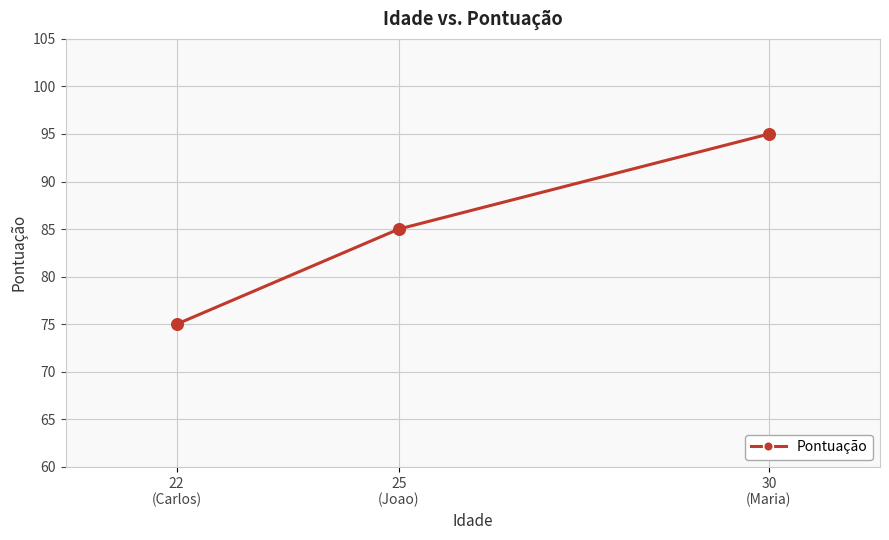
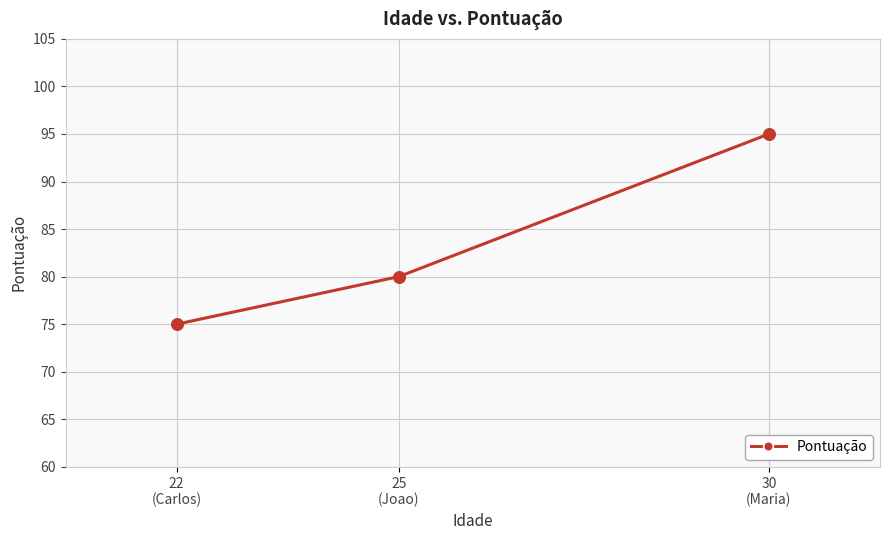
  {
    "22 (Carlos)": 75,
-   "25 (Joao)": 85,
+   "25 (Joao)": 80,
    "30 (Maria)": 95
  }
